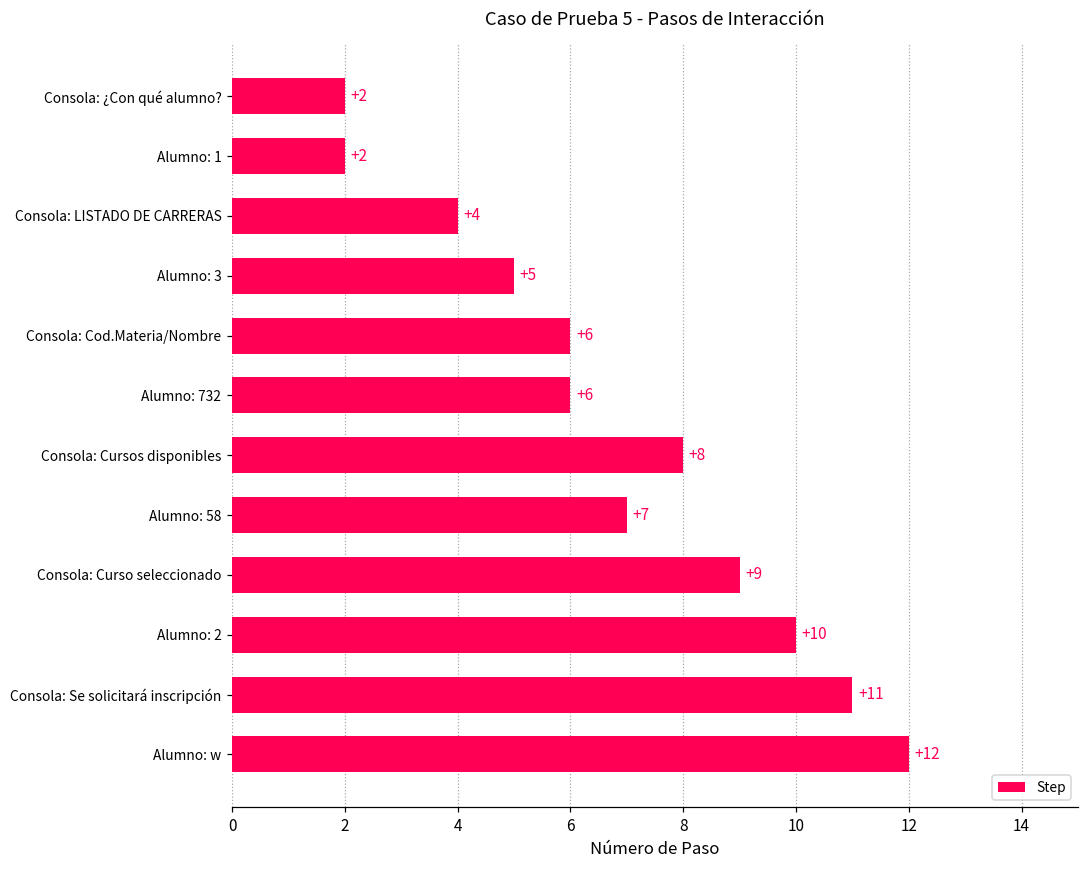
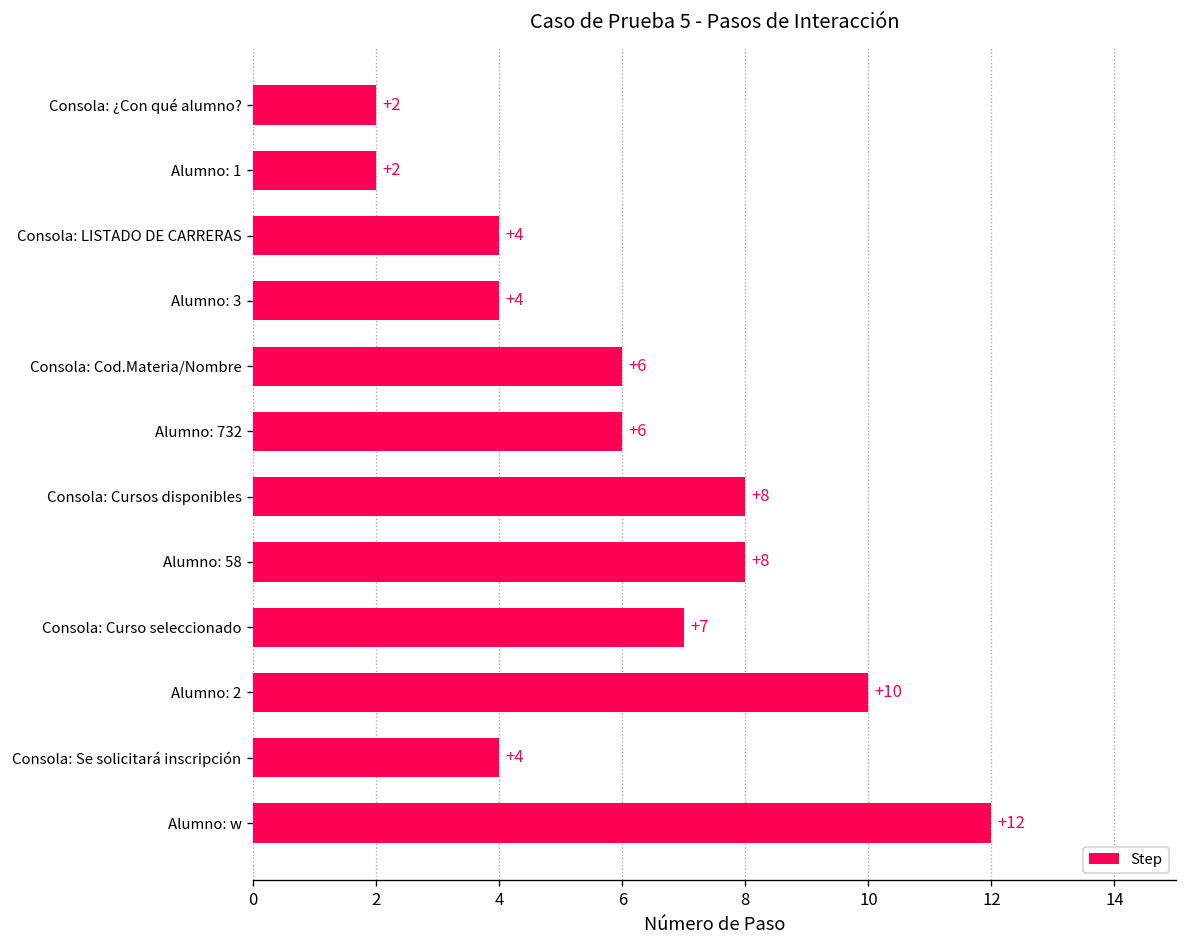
  {
    "Consola: ¿Con qué alumno?": "+2",
    "Alumno: 1": "+2",
    "Consola: LISTADO DE CARRERAS": "+4",
-   "Alumno: 3": "+5",
+   "Alumno: 3": "+4",
    "Consola: Cod.Materia/Nombre": "+6",
    "Alumno: 732": "+6",
    "Consola: Cursos disponibles": "+8",
-   "Alumno: 58": "+7",
-   "Consola: Curso seleccionado": "+9",
+   "Alumno: 58": "+8",
+   "Consola: Curso seleccionado": "+7",
    "Alumno: 2": "+10",
-   "Consola: Se solicitará inscripción": "+11",
+   "Consola: Se solicitará inscripción": "+4",
    "Alumno: w": "+12"
  }
